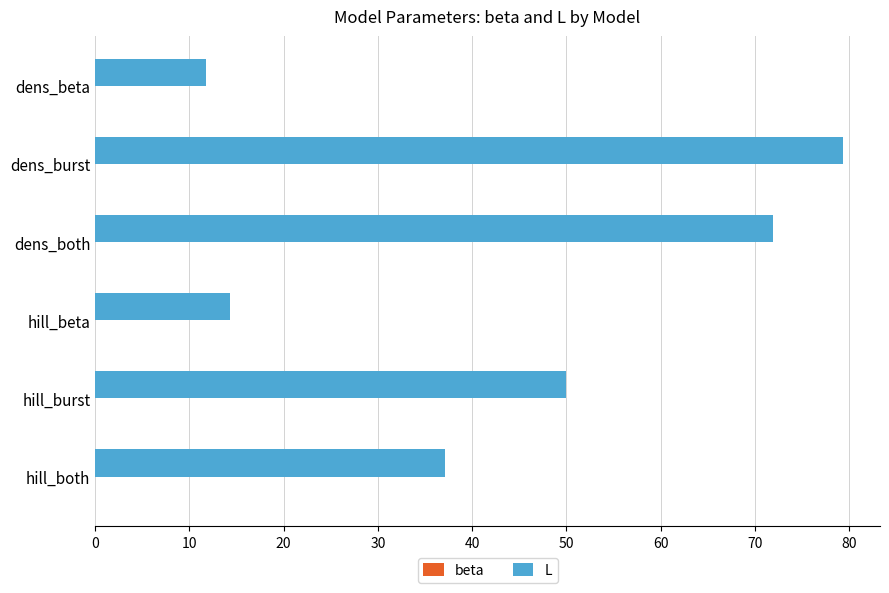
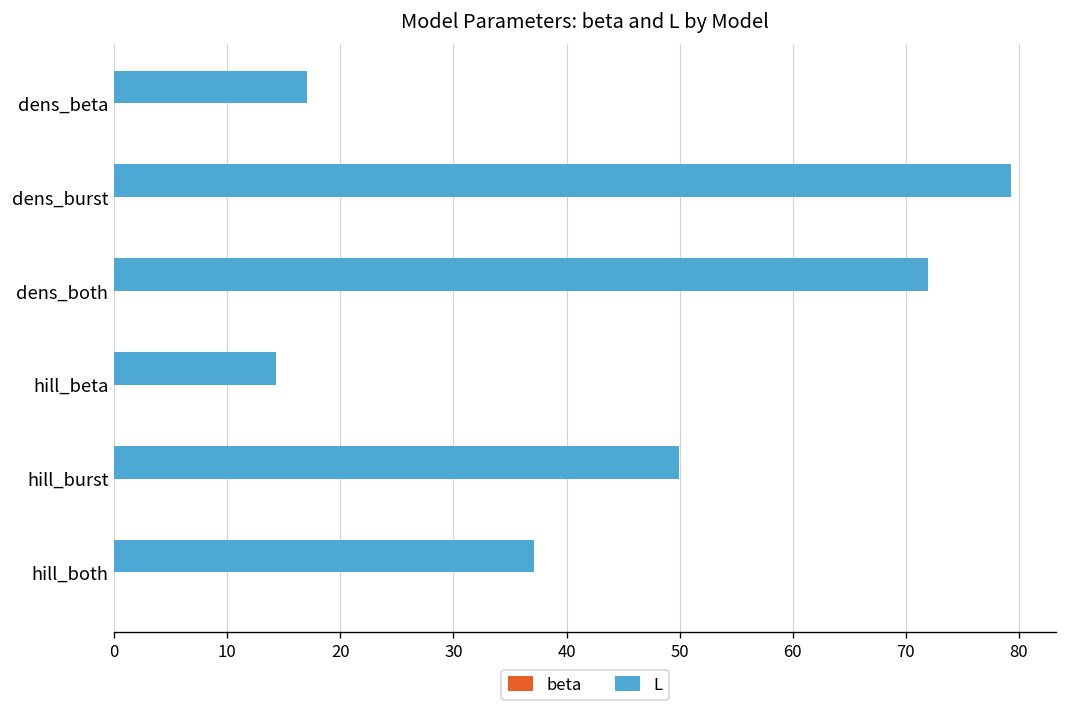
  {
    "L": {
-     "dens_beta": 12,
+     "dens_beta": 17,
      "dens_burst": 79,
      "dens_both": 72,
      "hill_beta": 14,
      "hill_burst": 50,
      "hill_both": 37
    }
  }
